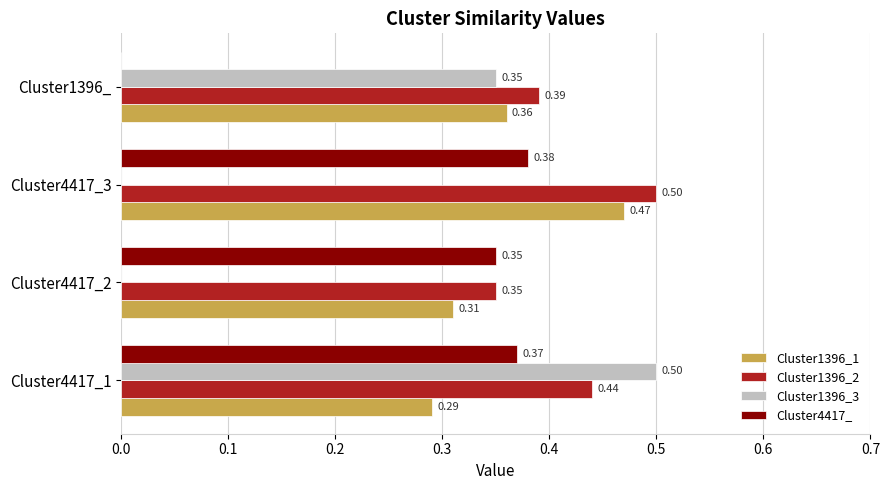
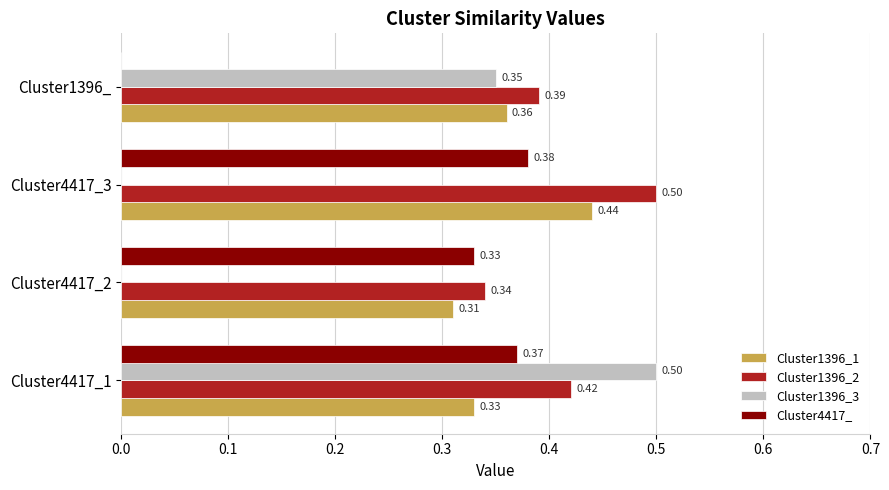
  {
    "Cluster1396_1": {
      "Cluster1396_": 0.36,
-     "Cluster4417_3": 0.47,
+     "Cluster4417_3": 0.44,
      "Cluster4417_2": 0.31,
-     "Cluster4417_1": 0.29
+     "Cluster4417_1": 0.33
    },
    "Cluster1396_2": {
      "Cluster1396_": 0.39,
      "Cluster4417_3": 0.50,
-     "Cluster4417_2": 0.35,
-     "Cluster4417_1": 0.44
+     "Cluster4417_2": 0.34,
+     "Cluster4417_1": 0.42
    },
    "Cluster1396_3": {
      "Cluster1396_": 0.35,
      "Cluster4417_1": 0.50
    },
    "Cluster4417_": {
      "Cluster4417_3": 0.38,
-     "Cluster4417_2": 0.35,
+     "Cluster4417_2": 0.33,
      "Cluster4417_1": 0.37
    }
  }
